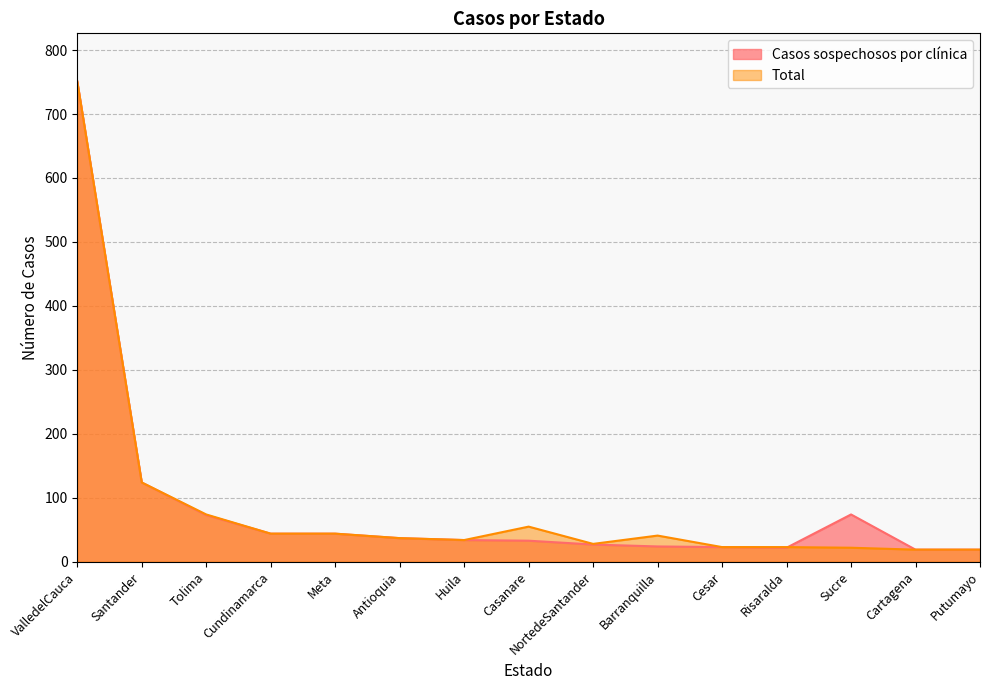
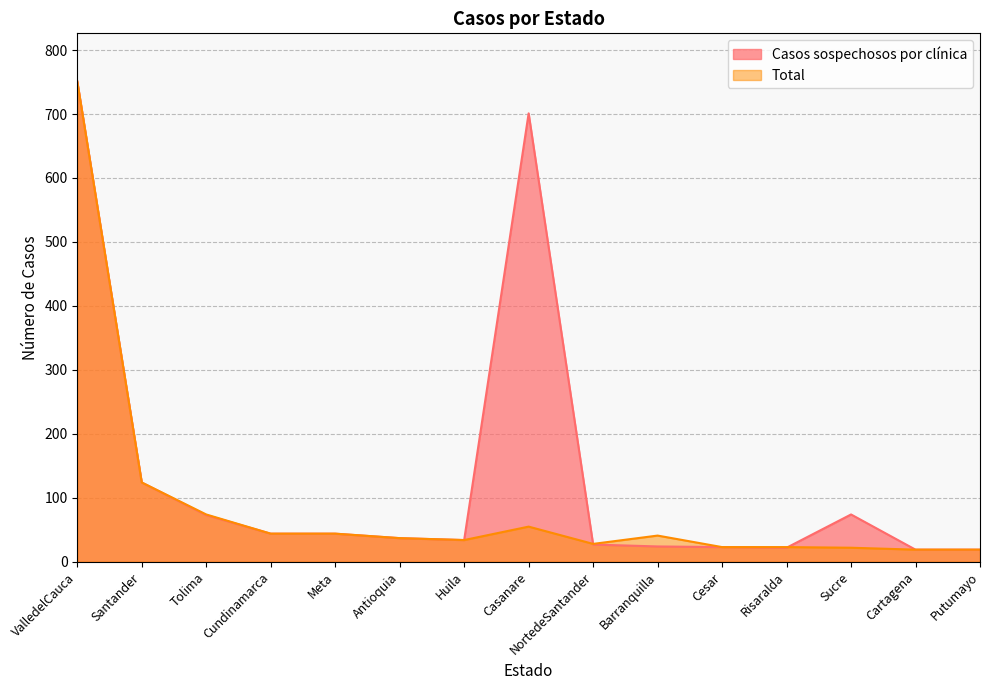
  {
    "Casos sospechosos por clínica": {
-     "Casanare": 30,
+     "Casanare": 700,
      "Barranquilla": 20,
      "Sucre": 70
    },
    "Total": {
      "Casanare": 60,
      "Barranquilla": 40,
      "Sucre": 20
    }
  }
